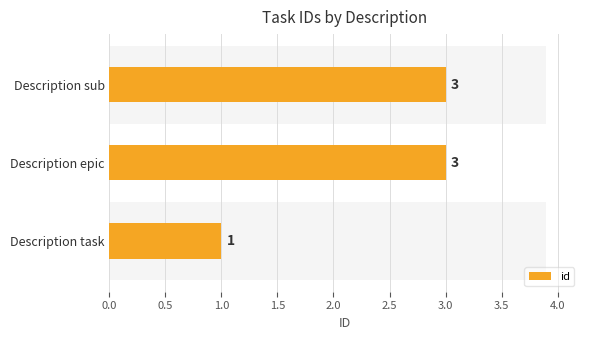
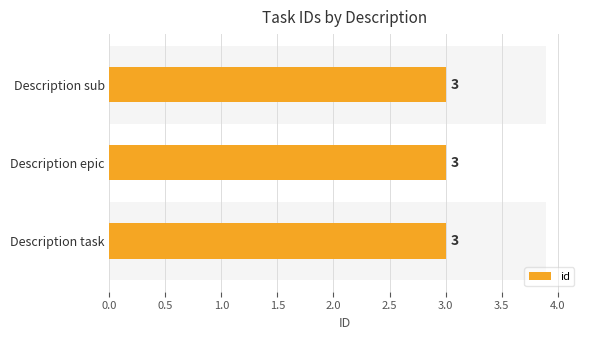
  {
    "id": {
-     "Description task": 1
+     "Description task": 3
    }
  }
